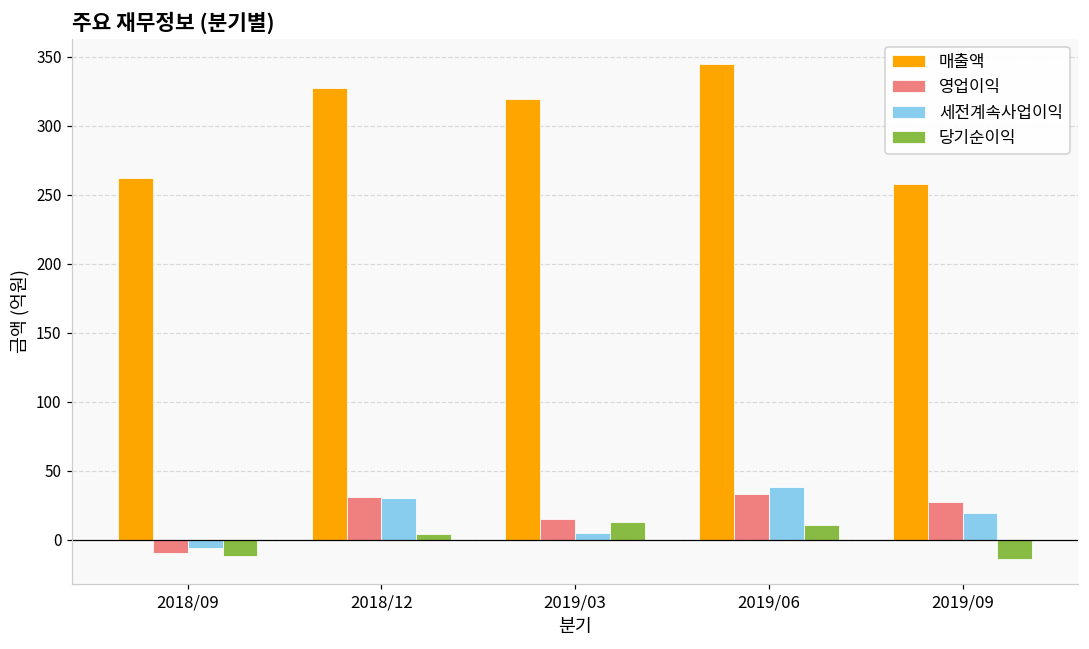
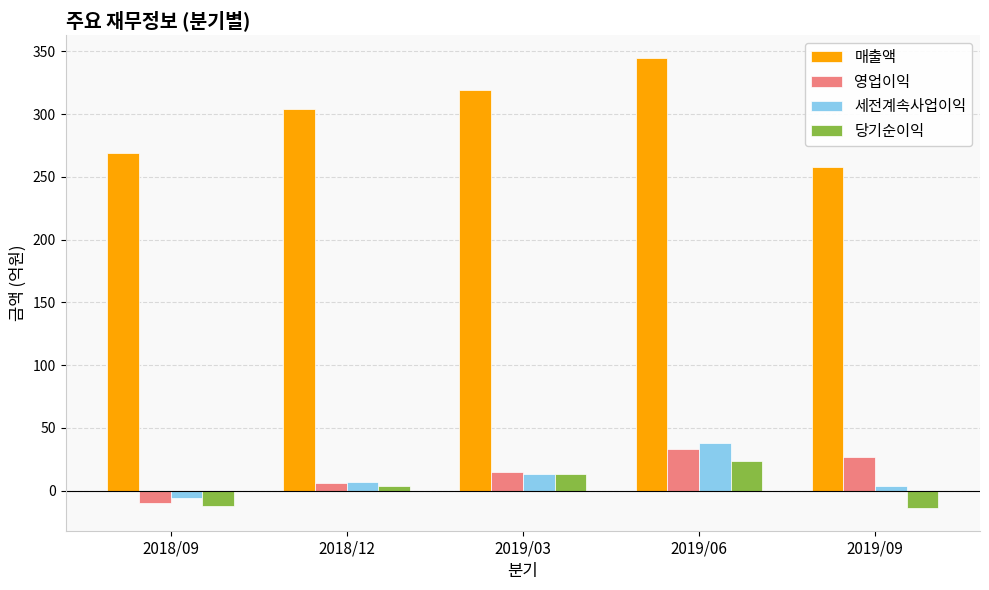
  {
    "매출액": {
-     "2018/09": 262,
-     "2018/12": 327,
+     "2018/09": 269,
+     "2018/12": 304,
      "2019/03": 319,
      "2019/06": 345,
      "2019/09": 258
    },
    "영업이익": {
      "2018/09": -10,
-     "2018/12": 31,
+     "2018/12": 6,
      "2019/03": 15,
      "2019/06": 33,
      "2019/09": 27
    },
    "세전계속사업이익": {
      "2018/09": -6,
-     "2018/12": 30,
-     "2019/03": 5,
+     "2018/12": 7,
+     "2019/03": 13,
      "2019/06": 38,
-     "2019/09": 19
+     "2019/09": 4
    },
    "당기순이익": {
      "2018/09": -12,
      "2018/12": 4,
      "2019/03": 13,
-     "2019/06": 11,
+     "2019/06": 24,
      "2019/09": -14
    }
  }
